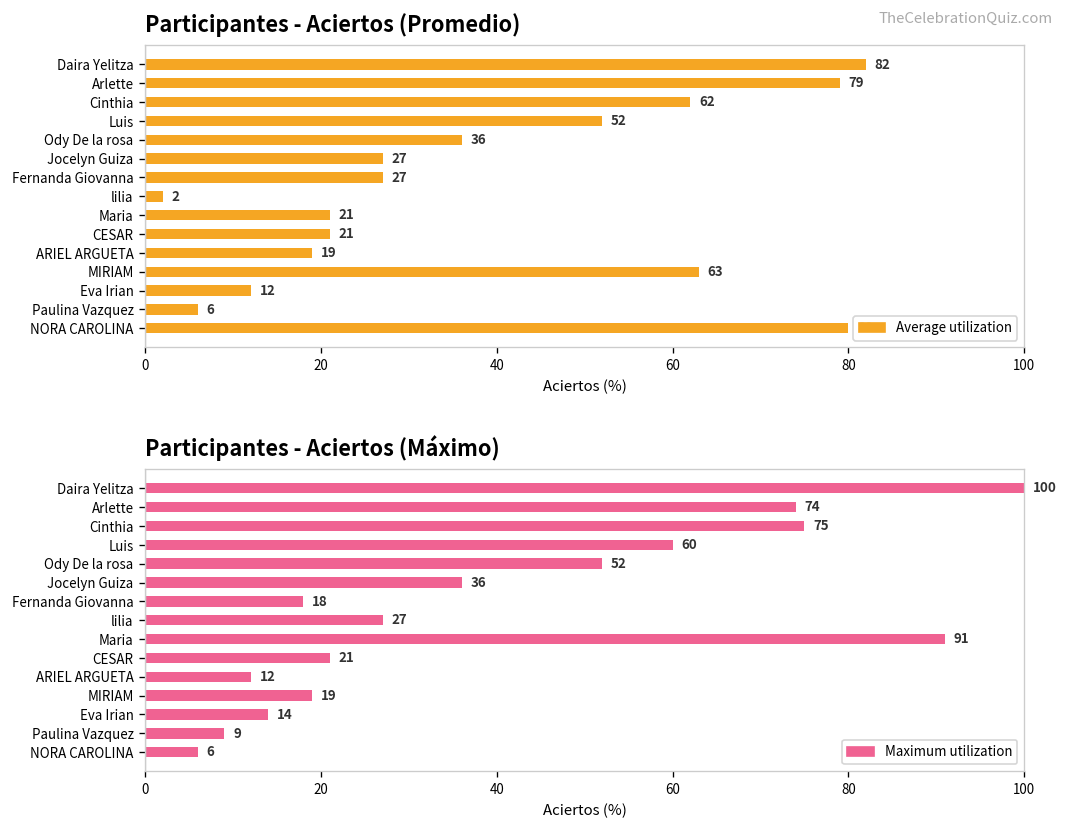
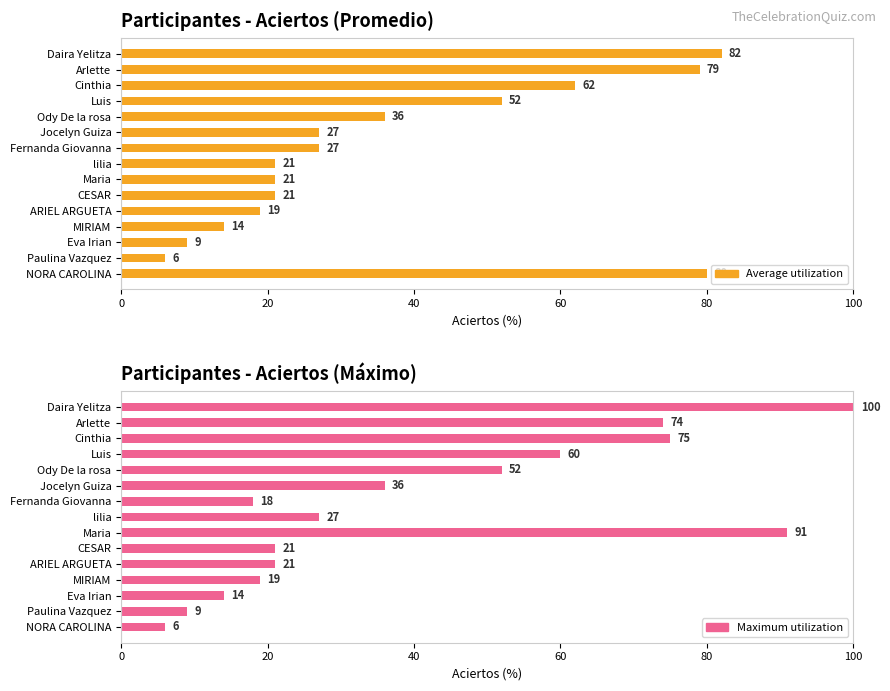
  {
    "Participantes - Aciertos (Promedio)": {
      "Daira Yelitza": 82,
      "Arlette": 79,
      "Cinthia": 62,
      "Luis": 52,
      "Ody De la rosa": 36,
      "Jocelyn Guiza": 27,
      "Fernanda Giovanna": 27,
-     "lilia": 2,
+     "lilia": 21,
      "Maria": 21,
      "CESAR": 21,
      "ARIEL ARGUETA": 19,
-     "MIRIAM": 63,
-     "Eva Irian": 12,
+     "MIRIAM": 14,
+     "Eva Irian": 9,
      "Paulina Vazquez": 6
    },
    "Participantes - Aciertos (Máximo)": {
      "Daira Yelitza": 100,
      "Arlette": 74,
      "Cinthia": 75,
      "Luis": 60,
      "Ody De la rosa": 52,
      "Jocelyn Guiza": 36,
      "Fernanda Giovanna": 18,
      "lilia": 27,
      "Maria": 91,
      "CESAR": 21,
-     "ARIEL ARGUETA": 12,
+     "ARIEL ARGUETA": 21,
      "MIRIAM": 19,
      "Eva Irian": 14,
      "Paulina Vazquez": 9,
      "NORA CAROLINA": 6
    }
  }
